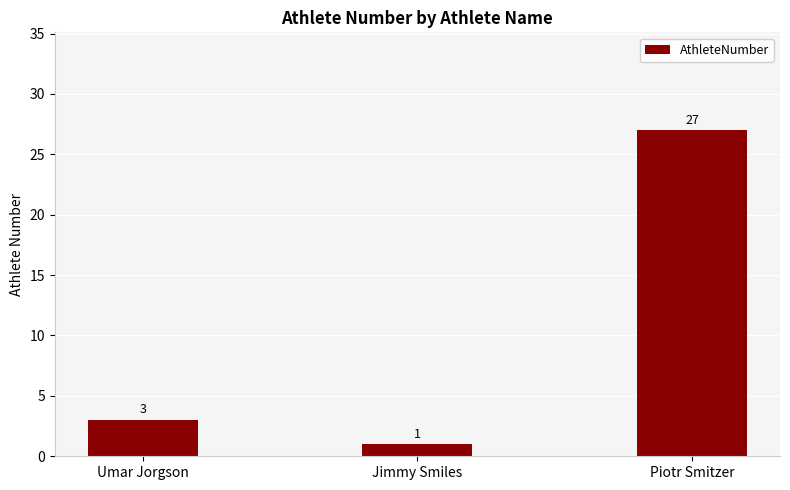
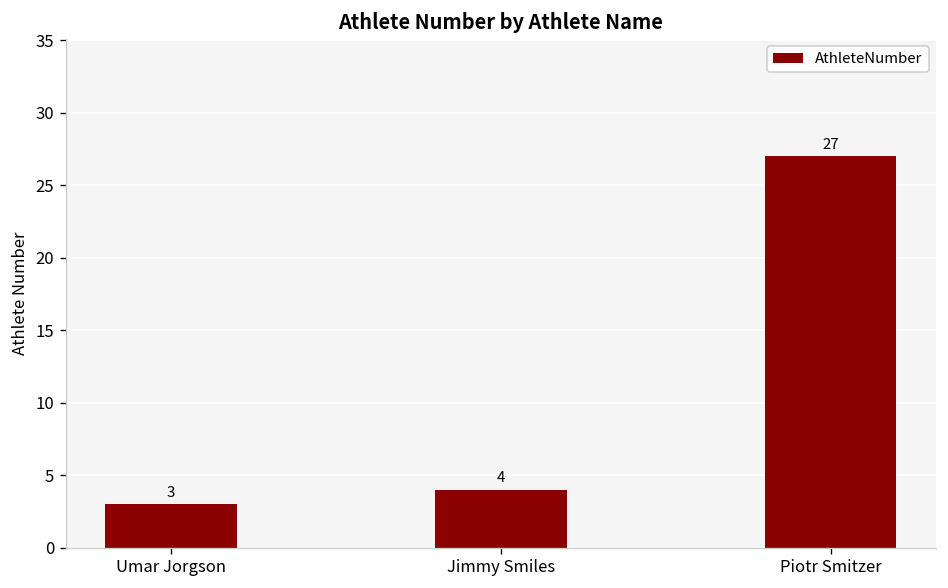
  {
    "Umar Jorgson": 3,
-   "Jimmy Smiles": 1,
+   "Jimmy Smiles": 4,
    "Piotr Smitzer": 27
  }
